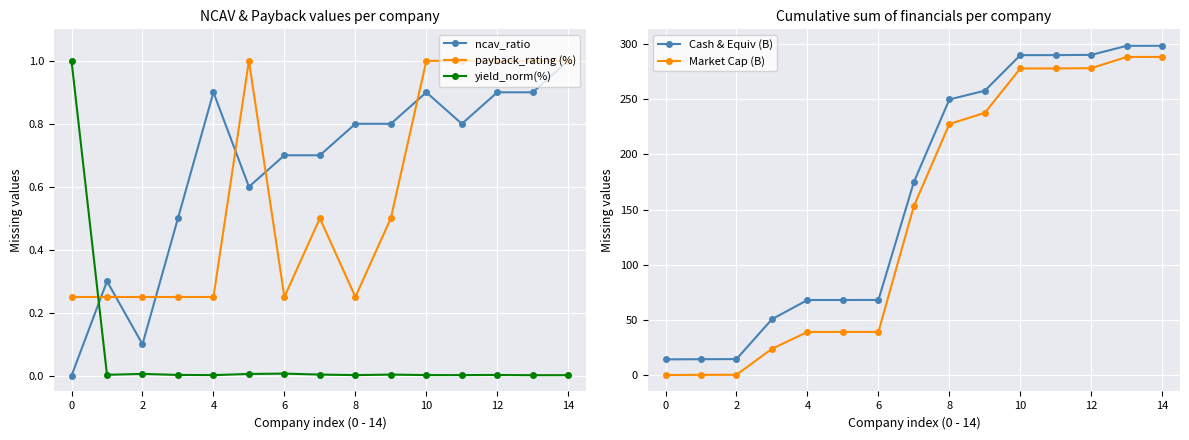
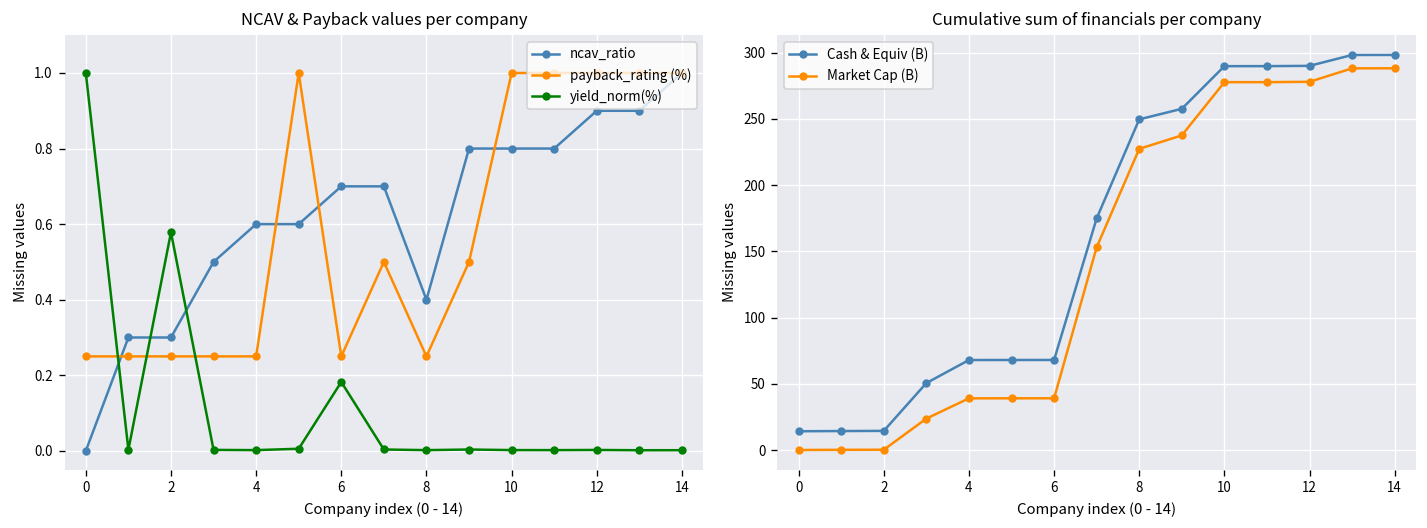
  {
    "NCAV & Payback values per company": {
      "ncav_ratio": {
        "0": 0.0,
-       "2": 0.1,
-       "4": 0.9,
+       "2": 0.3,
+       "4": 0.6,
        "6": 0.7,
-       "8": 0.8,
-       "10": 0.9,
+       "8": 0.4,
+       "10": 0.8,
        "12": 0.9
      },
      "payback_rating (%)": {
        "0": 0.25,
        "2": 0.25,
        "4": 0.25,
        "6": 0.25,
        "8": 0.25,
        "10": 1.00
      },
      "yield_norm(%)": {
        "0": 1.00,
-       "2": 0.01,
+       "2": 0.58,
        "4": 0.00,
-       "6": 0.01,
+       "6": 0.18,
        "8": 0.00,
        "10": 0.00,
        "12": 0.00,
        "14": 0.00
      }
    },
    "Cumulative sum of financials per company": {
      "Cash & Equiv (B)": {
        "0": 14,
        "2": 15,
        "4": 68,
        "6": 68,
        "8": 250,
        "10": 290,
        "12": 290,
        "14": 298
      },
      "Market Cap (B)": {
        "0": 0,
        "2": 0,
        "4": 39,
        "6": 39,
        "8": 227,
        "10": 278,
        "12": 278,
        "14": 288
      }
    }
  }
